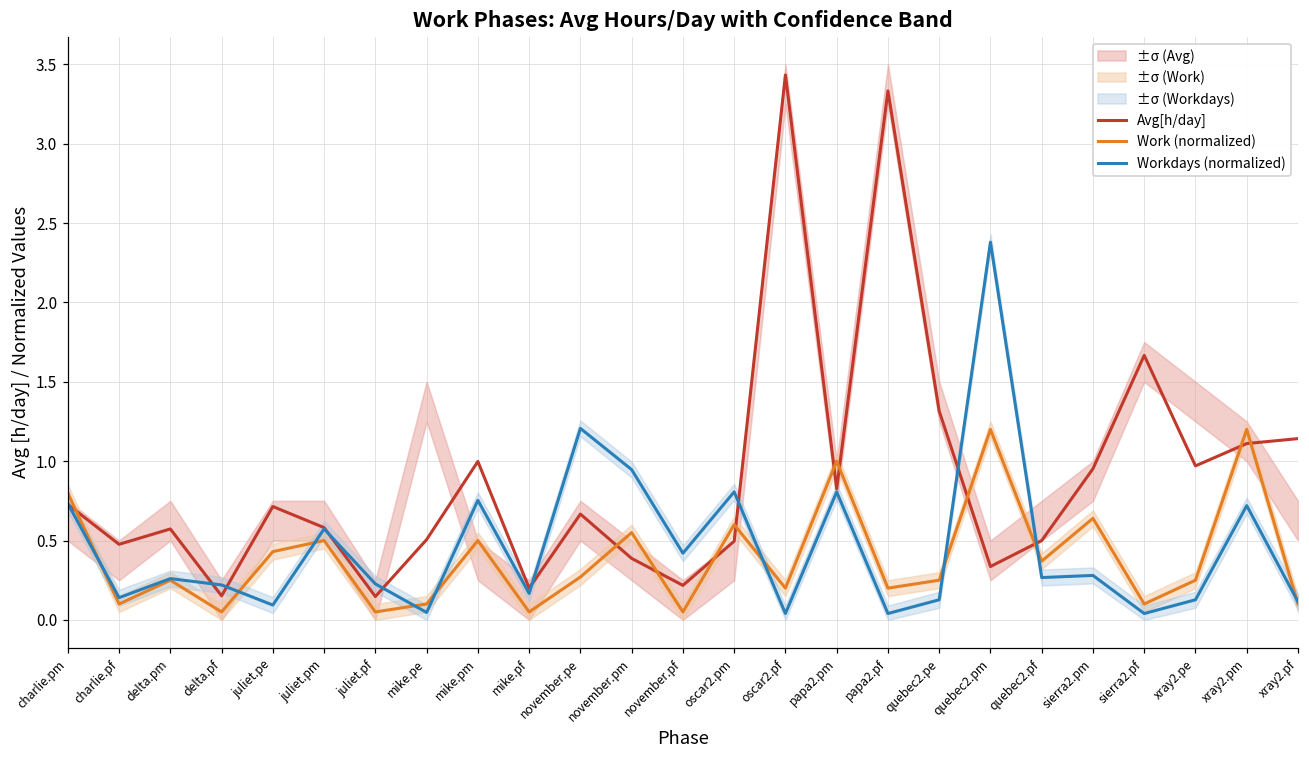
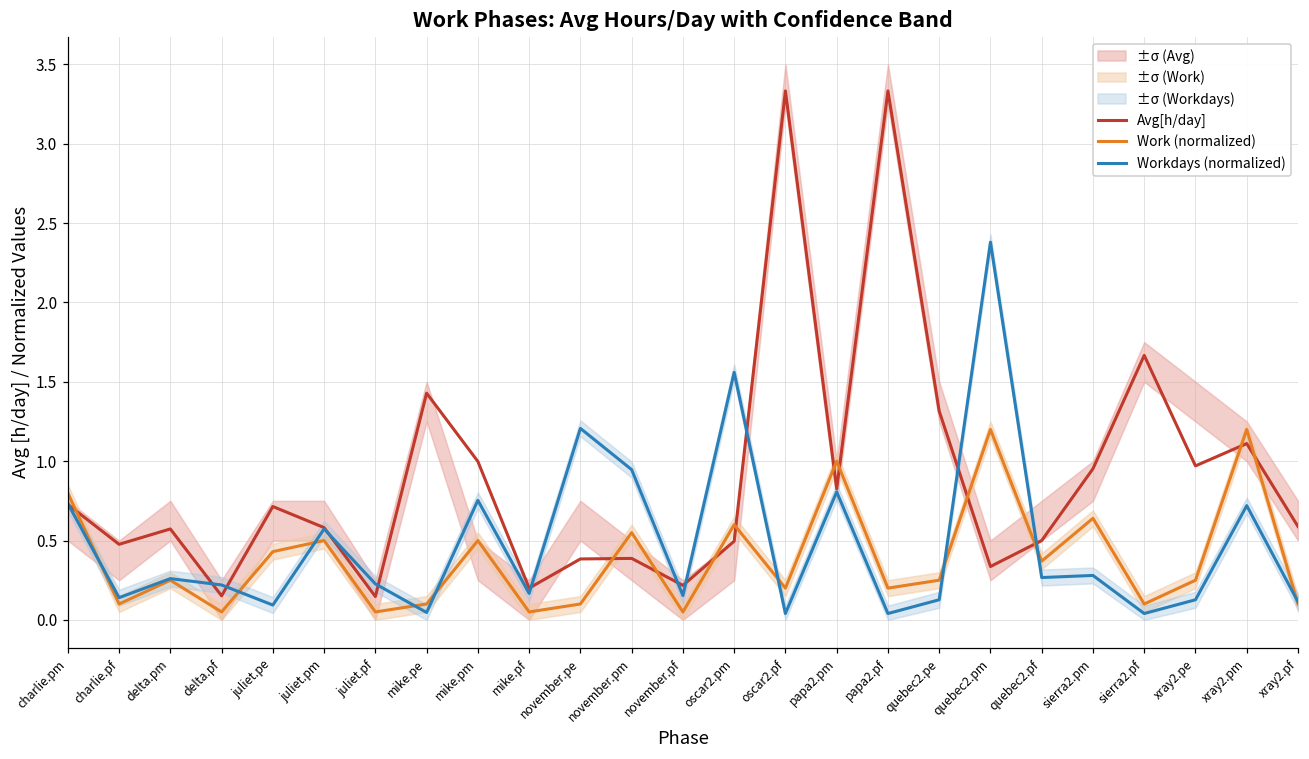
  {
    "Avg[h/day]": {
      "charlie.pf": 0.48,
      "delta.pm": 0.57,
      "delta.pf": 0.15,
      "juliet.pe": 0.71,
      "juliet.pf": 0.15,
-     "mike.pe": 0.51,
+     "mike.pe": 1.43,
      "mike.pm": 1.00,
-     "november.pe": 0.67,
+     "november.pe": 0.38,
      "november.pm": 0.39,
-     "oscar2.pf": 3.43,
+     "oscar2.pf": 3.33,
      "papa2.pm": 0.83,
      "papa2.pf": 3.33,
      "quebec2.pe": 1.32,
      "quebec2.pm": 0.34,
      "quebec2.pf": 0.50,
      "sierra2.pm": 0.95,
      "sierra2.pf": 1.67,
      "xray2.pe": 0.97,
      "xray2.pm": 1.11,
-     "xray2.pf": 1.14
+     "xray2.pf": 0.59
    },
    "Work (normalized)": {
      "charlie.pf": 0.10,
      "delta.pf": 0.05,
      "juliet.pe": 0.43,
      "juliet.pm": 0.50,
      "juliet.pf": 0.05,
      "mike.pf": 0.05,
-     "november.pe": 0.27,
+     "november.pe": 0.10,
      "november.pm": 0.55,
      "november.pf": 0.05,
      "oscar2.pm": 0.60,
      "oscar2.pf": 0.20,
      "papa2.pf": 0.20,
      "quebec2.pe": 0.25,
      "quebec2.pm": 1.20,
      "quebec2.pf": 0.37,
      "sierra2.pm": 0.64,
      "xray2.pe": 0.25,
      "xray2.pm": 1.20
    },
    "Workdays (normalized)": {
      "delta.pf": 0.22,
      "juliet.pe": 0.09,
      "juliet.pf": 0.23,
      "mike.pe": 0.05,
      "mike.pm": 0.75,
      "mike.pf": 0.17,
      "november.pe": 1.21,
      "november.pm": 0.95,
-     "november.pf": 0.42,
-     "oscar2.pm": 0.81,
+     "november.pf": 0.15,
+     "oscar2.pm": 1.56,
      "oscar2.pf": 0.04,
      "papa2.pm": 0.81,
      "papa2.pf": 0.04,
      "quebec2.pe": 0.13,
      "quebec2.pm": 2.38,
      "quebec2.pf": 0.27,
      "sierra2.pm": 0.28,
      "sierra2.pf": 0.04,
      "xray2.pe": 0.13,
      "xray2.pm": 0.72
    },
    "±σ (Workdays)": {
      "oscar2.pf": 0.09,
      "papa2.pf": 0.09
    }
  }
